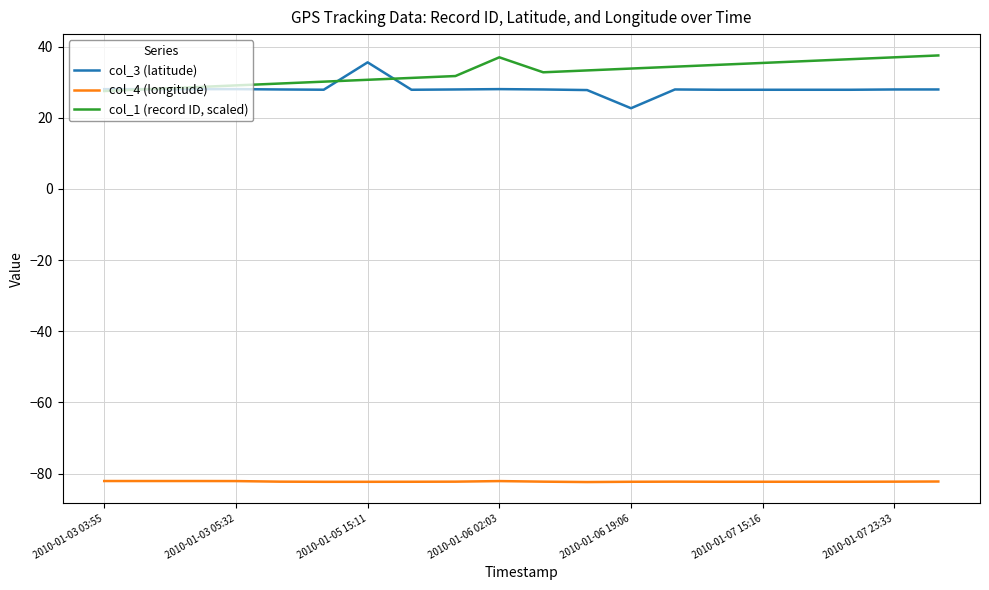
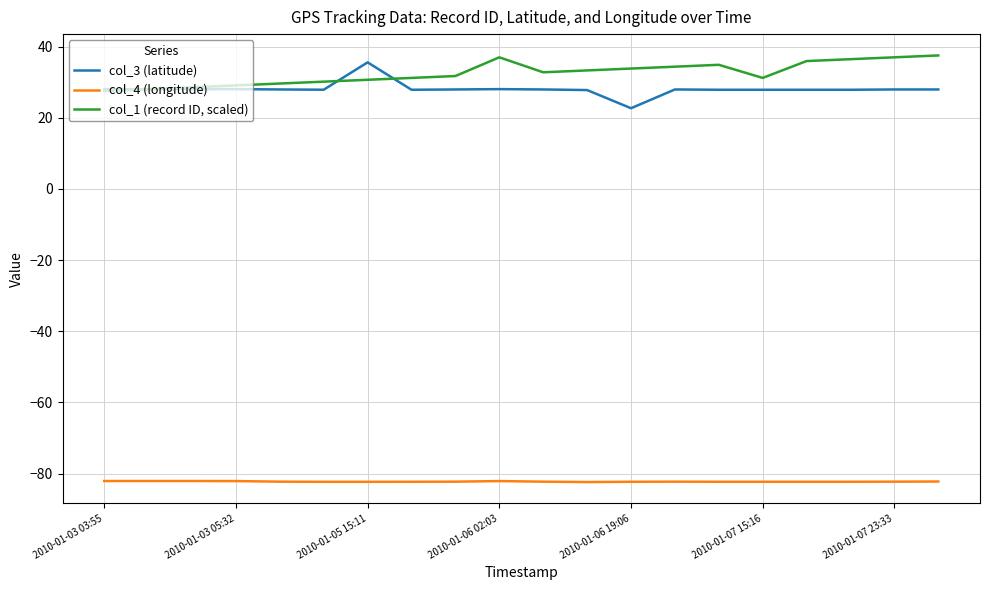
  {
    "col_3 (latitude)": {
      "2010-01-05 15:11": 36,
      "2010-01-06 02:03": 28,
      "2010-01-06 19:06": 23,
      "2010-01-07 15:16": 28,
      "2010-01-07 23:33": 28
    },
    "col_4 (longitude)": {
      "2010-01-03 03:55": -82,
      "2010-01-03 05:32": -82,
      "2010-01-05 15:11": -82,
      "2010-01-06 02:03": -82,
      "2010-01-06 19:06": -82,
      "2010-01-07 15:16": -82,
      "2010-01-07 23:33": -82
    },
    "col_1 (record ID, scaled)": {
      "2010-01-05 15:11": 31,
      "2010-01-06 02:03": 37,
      "2010-01-06 19:06": 34,
-     "2010-01-07 15:16": 35,
+     "2010-01-07 15:16": 31,
      "2010-01-07 23:33": 37
    }
  }
